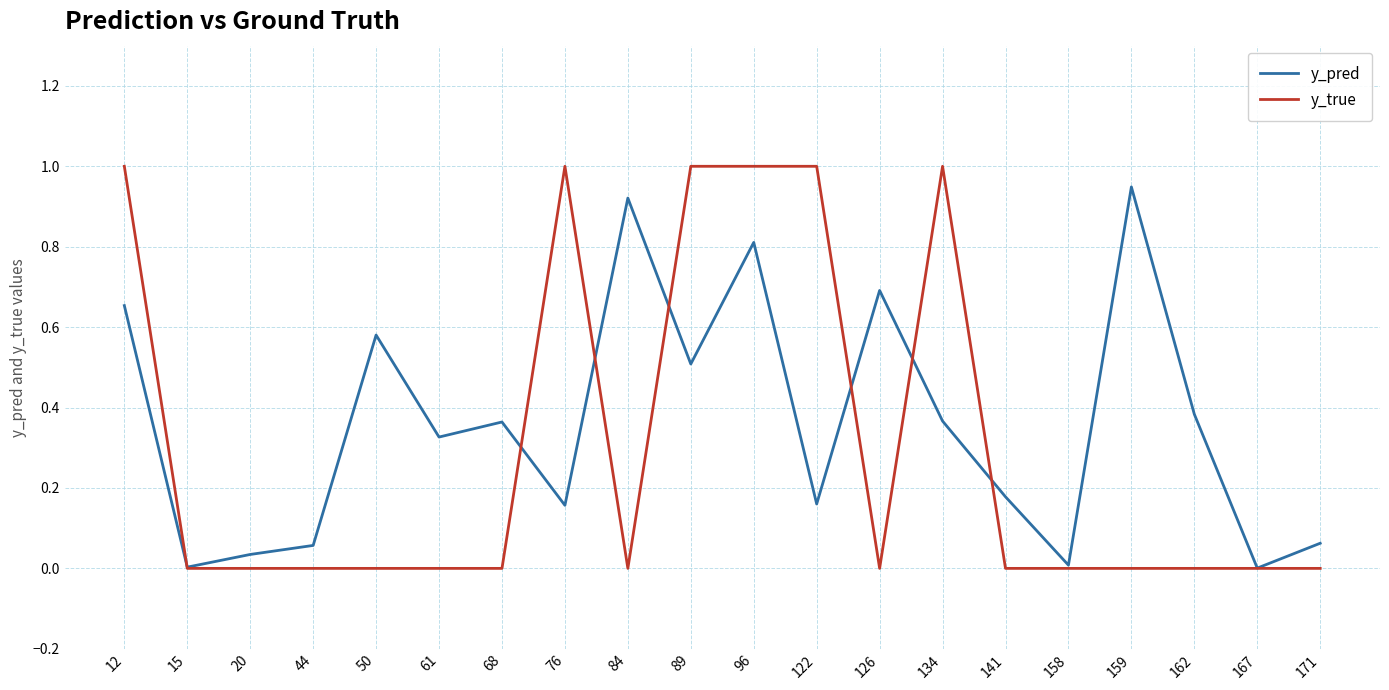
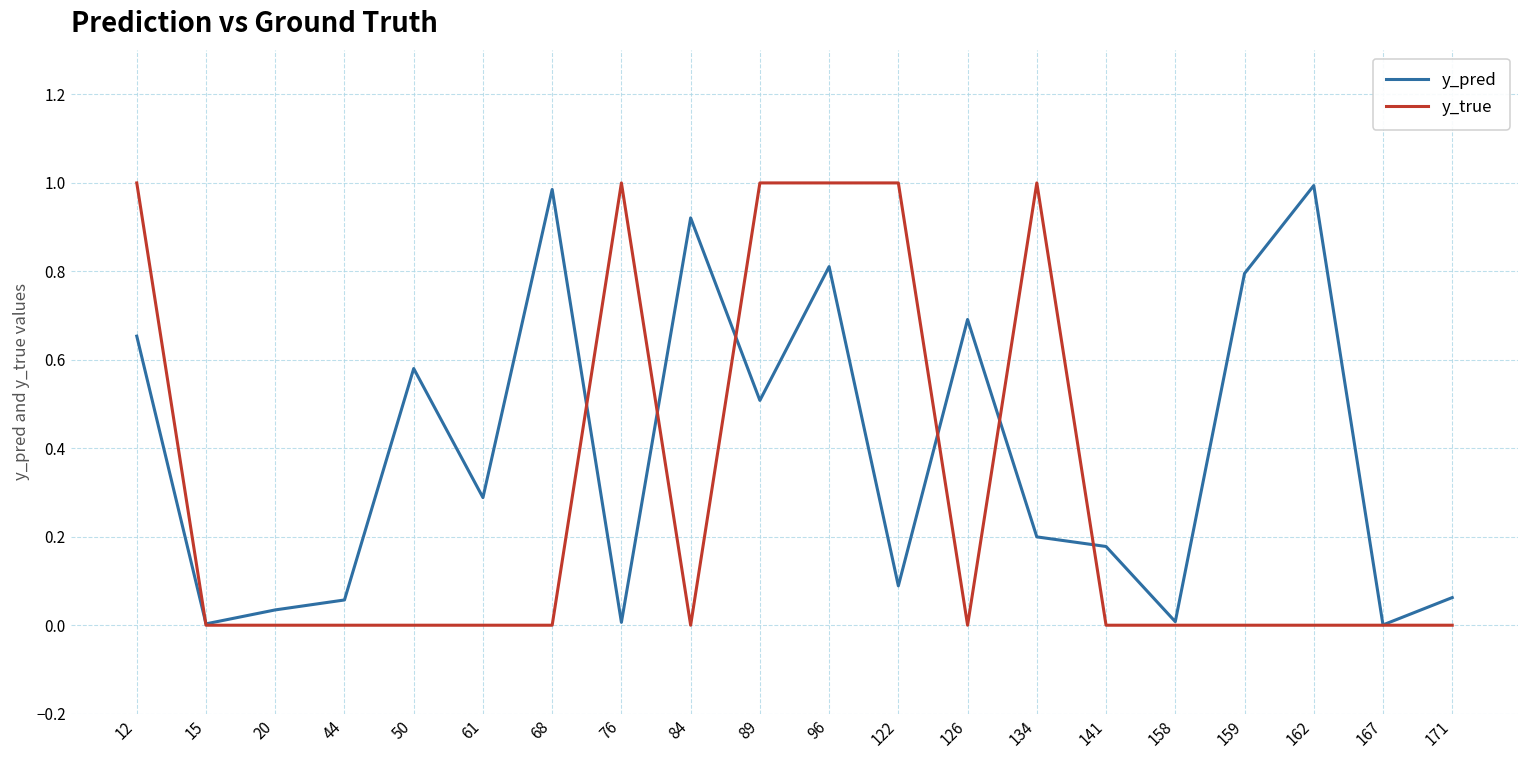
  {
    "y_pred": {
      "12": 0.65,
      "20": 0.03,
      "44": 0.06,
      "50": 0.58,
-     "61": 0.33,
-     "68": 0.36,
-     "76": 0.16,
+     "61": 0.29,
+     "68": 0.99,
+     "76": 0.01,
      "84": 0.92,
      "89": 0.51,
      "96": 0.81,
-     "122": 0.16,
+     "122": 0.09,
      "126": 0.69,
-     "134": 0.37,
+     "134": 0.20,
      "141": 0.18,
      "158": 0.01,
-     "159": 0.95,
-     "162": 0.38,
+     "159": 0.80,
+     "162": 0.99,
      "171": 0.06
    },
    "y_true": {
      "12": 1.00,
      "20": 0.00,
      "44": 0.00,
      "50": 0.00,
      "61": 0.00,
      "68": 0.00,
      "76": 1.00,
      "84": 0.00,
      "89": 1.00,
      "96": 1.00,
      "122": 1.00,
      "126": 0.00,
      "134": 1.00,
      "141": 0.00,
      "158": 0.00,
      "159": 0.00,
      "162": 0.00,
      "171": 0.00
    }
  }
